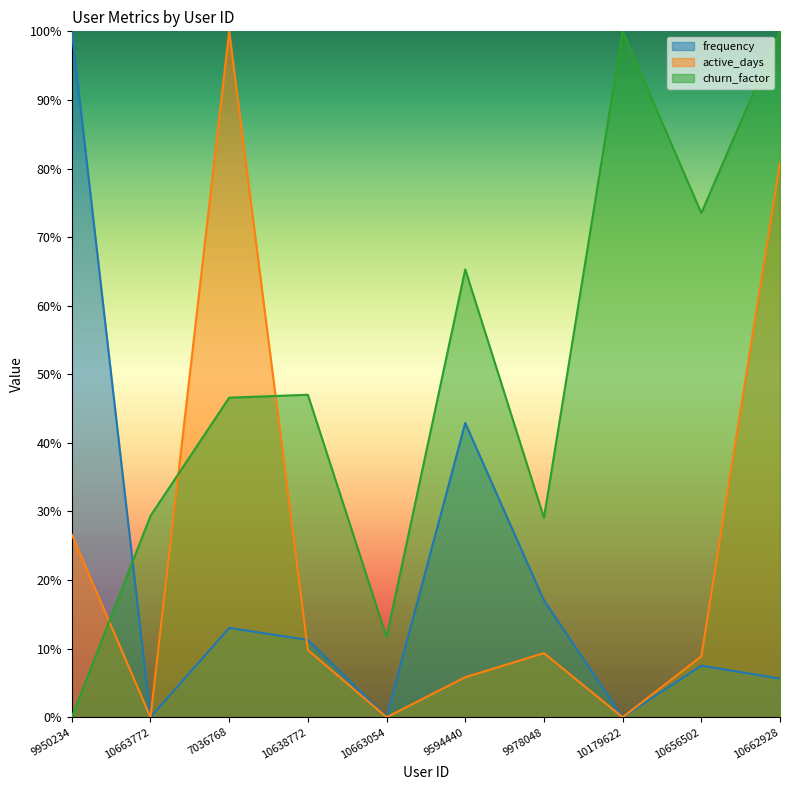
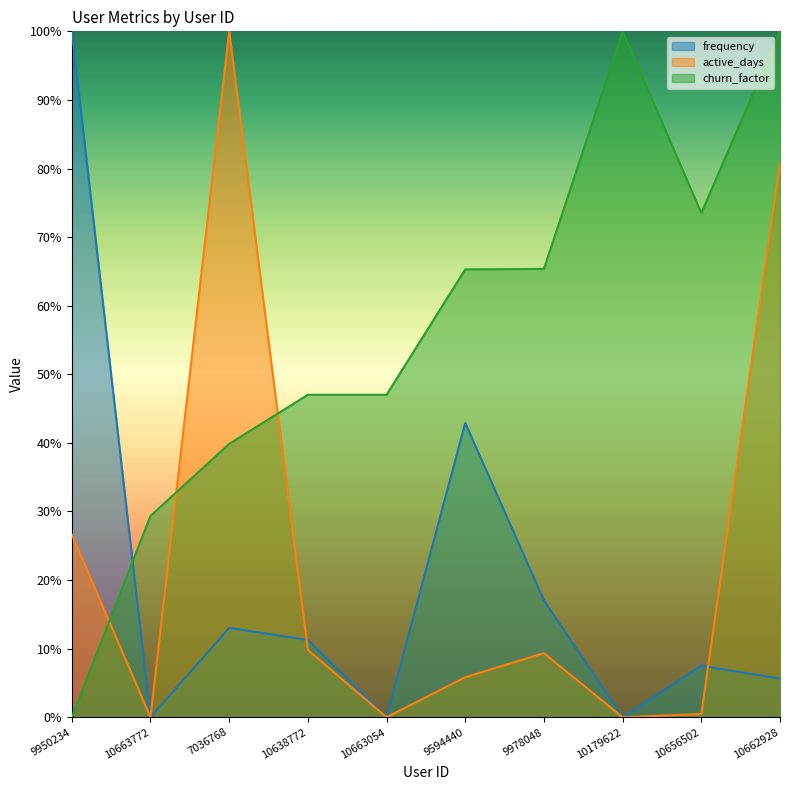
  {
    "frequency": {
      "9950234": "100%",
      "7036768": "13%",
      "10638772": "11%",
      "9594440": "43%",
      "9978048": "17%",
      "10656502": "8%",
      "10662928": "6%"
    },
    "active_days": {
      "9950234": "27%",
      "7036768": "100%",
      "10638772": "10%",
      "9594440": "6%",
      "9978048": "9%",
-     "10656502": "9%",
+     "10656502": "0%",
      "10662928": "81%"
    },
    "churn_factor": {
      "9950234": "0%",
      "10663772": "29%",
-     "7036768": "47%",
+     "7036768": "40%",
      "10638772": "47%",
-     "10663054": "12%",
+     "10663054": "47%",
      "9594440": "65%",
-     "9978048": "29%",
+     "9978048": "65%",
      "10179622": "100%",
      "10656502": "74%",
      "10662928": "100%"
    }
  }
